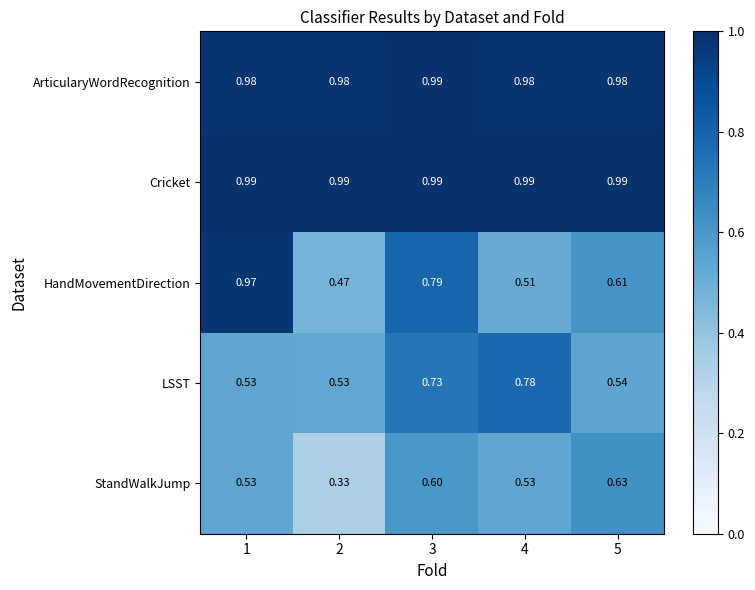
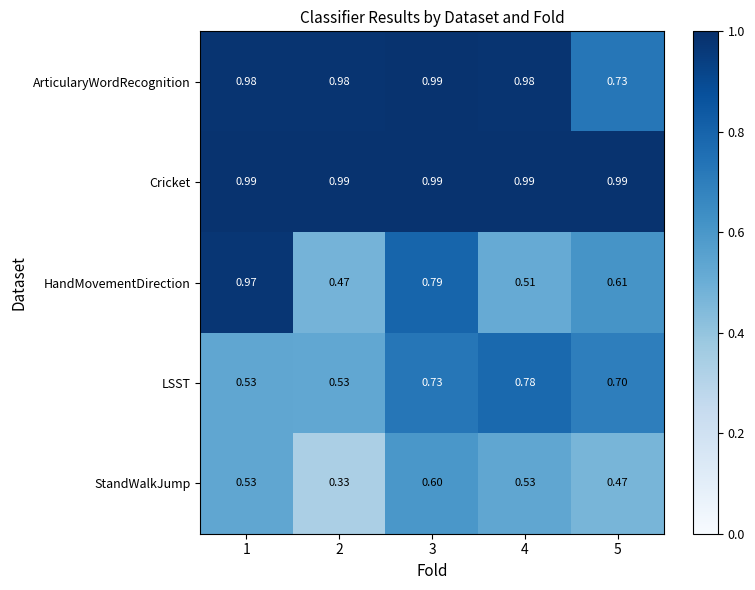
  {
    "ArticularyWordRecognition": {
      "1": 0.98,
      "2": 0.98,
      "3": 0.99,
      "4": 0.98,
-     "5": 0.98
+     "5": 0.73
    },
    "Cricket": {
      "1": 0.99,
      "2": 0.99,
      "3": 0.99,
      "4": 0.99,
      "5": 0.99
    },
    "HandMovementDirection": {
      "1": 0.97,
      "2": 0.47,
      "3": 0.79,
      "4": 0.51,
      "5": 0.61
    },
    "LSST": {
      "1": 0.53,
      "2": 0.53,
      "3": 0.73,
      "4": 0.78,
-     "5": 0.54
+     "5": 0.70
    },
    "StandWalkJump": {
      "1": 0.53,
      "2": 0.33,
      "3": 0.60,
      "4": 0.53,
-     "5": 0.63
+     "5": 0.47
    }
  }
